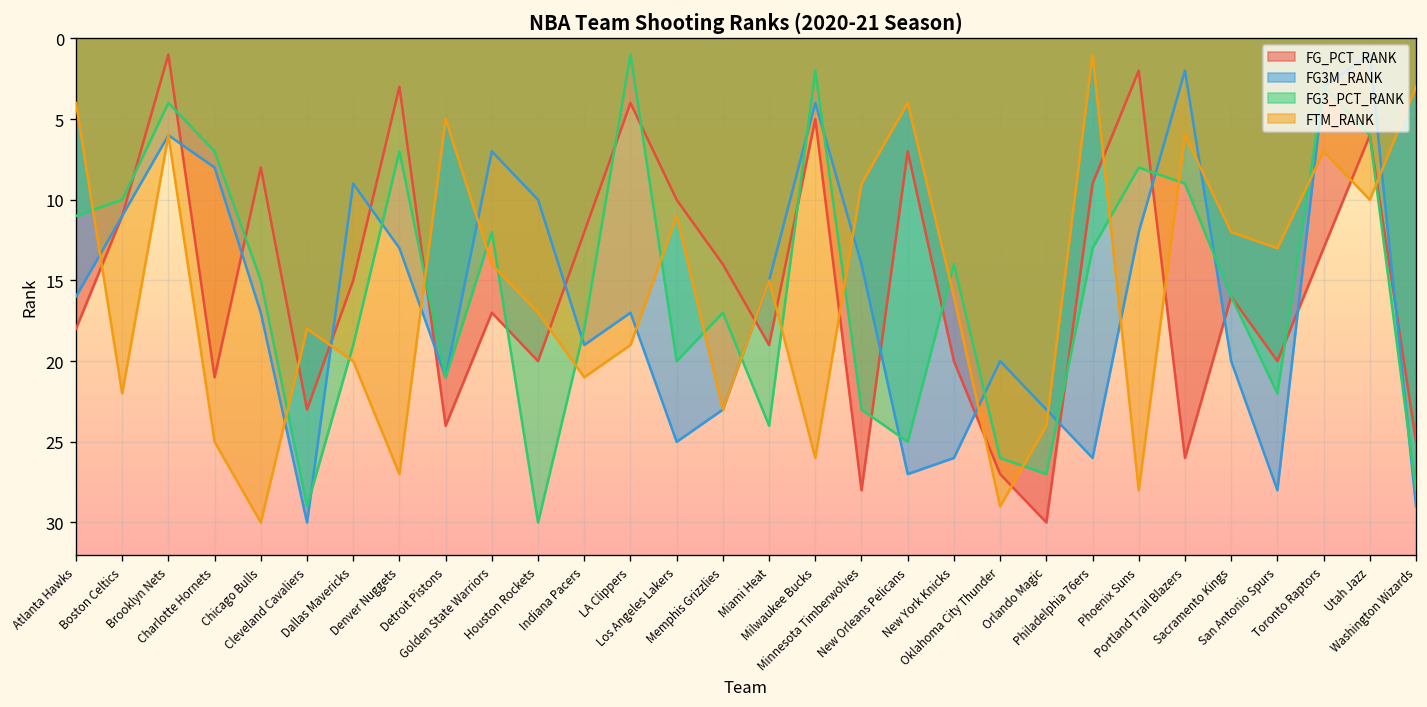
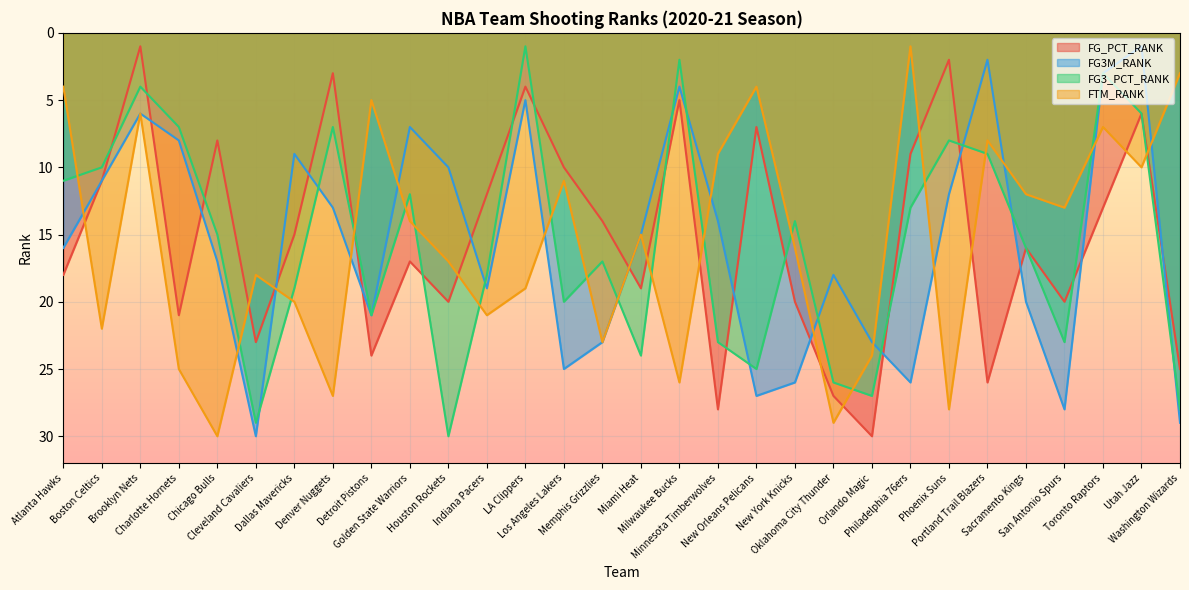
  {
    "FG_PCT_RANK": {
      "Atlanta Hawks": 18,
      "Brooklyn Nets": 1,
      "Charlotte Hornets": 21,
      "Chicago Bulls": 8,
      "Cleveland Cavaliers": 23,
      "Dallas Mavericks": 15,
      "Denver Nuggets": 3,
      "Detroit Pistons": 24,
      "Golden State Warriors": 17,
      "Houston Rockets": 20,
      "Indiana Pacers": 12,
      "LA Clippers": 4,
      "Los Angeles Lakers": 10,
      "Memphis Grizzlies": 14,
      "Miami Heat": 19,
      "Milwaukee Bucks": 5,
      "Minnesota Timberwolves": 28,
      "New Orleans Pelicans": 7,
      "New York Knicks": 20,
      "Oklahoma City Thunder": 27,
      "Orlando Magic": 30,
      "Philadelphia 76ers": 9,
      "Phoenix Suns": 2,
      "Portland Trail Blazers": 26,
      "San Antonio Spurs": 20,
      "Toronto Raptors": 13,
      "Washington Wizards": 25
    },
    "FG3M_RANK": {
      "Atlanta Hawks": 16,
      "Charlotte Hornets": 8,
      "Chicago Bulls": 17,
      "Cleveland Cavaliers": 30,
      "Dallas Mavericks": 9,
      "Denver Nuggets": 13,
      "Golden State Warriors": 7,
      "Houston Rockets": 10,
      "Indiana Pacers": 19,
-     "LA Clippers": 17,
+     "LA Clippers": 5,
      "Los Angeles Lakers": 25,
      "Milwaukee Bucks": 4,
      "Minnesota Timberwolves": 14,
      "New Orleans Pelicans": 27,
      "New York Knicks": 26,
-     "Oklahoma City Thunder": 20,
+     "Oklahoma City Thunder": 18,
      "Orlando Magic": 23,
      "Philadelphia 76ers": 26,
      "Phoenix Suns": 12,
      "Portland Trail Blazers": 2,
      "Sacramento Kings": 20,
      "San Antonio Spurs": 28,
      "Washington Wizards": 29
    },
    "FG3_PCT_RANK": {
      "Atlanta Hawks": 11,
      "Boston Celtics": 10,
      "Brooklyn Nets": 4,
      "Charlotte Hornets": 7,
      "Chicago Bulls": 15,
      "Cleveland Cavaliers": 29,
      "Dallas Mavericks": 19,
      "Denver Nuggets": 7,
      "Golden State Warriors": 12,
      "Houston Rockets": 30,
      "Indiana Pacers": 18,
      "LA Clippers": 1,
      "Los Angeles Lakers": 20,
      "Memphis Grizzlies": 17,
      "Miami Heat": 24,
      "Milwaukee Bucks": 2,
      "Minnesota Timberwolves": 23,
      "New Orleans Pelicans": 25,
      "New York Knicks": 14,
      "Oklahoma City Thunder": 26,
      "Orlando Magic": 27,
      "Philadelphia 76ers": 13,
      "Phoenix Suns": 8,
      "Portland Trail Blazers": 9,
-     "San Antonio Spurs": 22,
+     "San Antonio Spurs": 23,
      "Washington Wizards": 28
    },
    "FTM_RANK": {
      "Atlanta Hawks": 4,
      "Boston Celtics": 22,
      "Charlotte Hornets": 25,
      "Chicago Bulls": 30,
      "Cleveland Cavaliers": 18,
      "Dallas Mavericks": 20,
      "Denver Nuggets": 27,
      "Detroit Pistons": 5,
      "Golden State Warriors": 14,
      "Houston Rockets": 17,
      "Indiana Pacers": 21,
      "LA Clippers": 19,
      "Los Angeles Lakers": 11,
      "Milwaukee Bucks": 26,
      "Minnesota Timberwolves": 9,
      "New Orleans Pelicans": 4,
      "New York Knicks": 16,
      "Oklahoma City Thunder": 29,
      "Orlando Magic": 24,
      "Philadelphia 76ers": 1,
      "Phoenix Suns": 28,
-     "Portland Trail Blazers": 6,
+     "Portland Trail Blazers": 8,
      "Sacramento Kings": 12,
      "San Antonio Spurs": 13,
      "Toronto Raptors": 7,
      "Utah Jazz": 10,
      "Washington Wizards": 3
    }
  }
